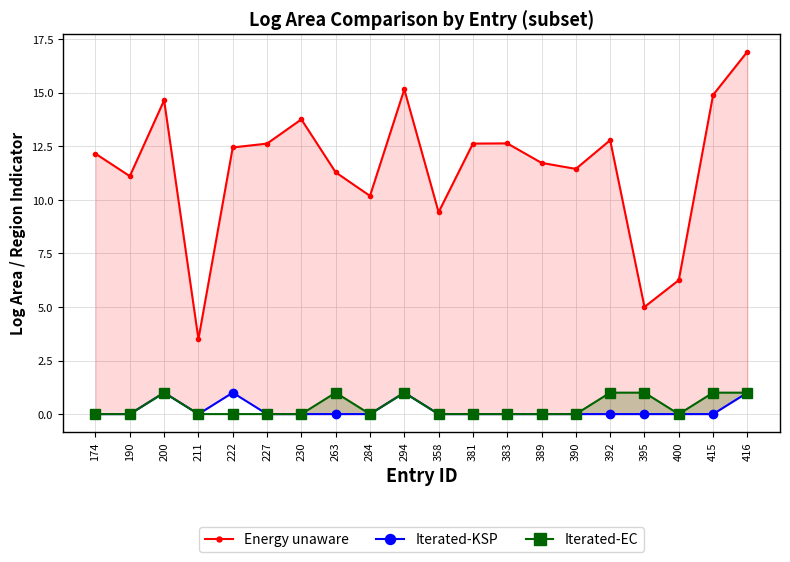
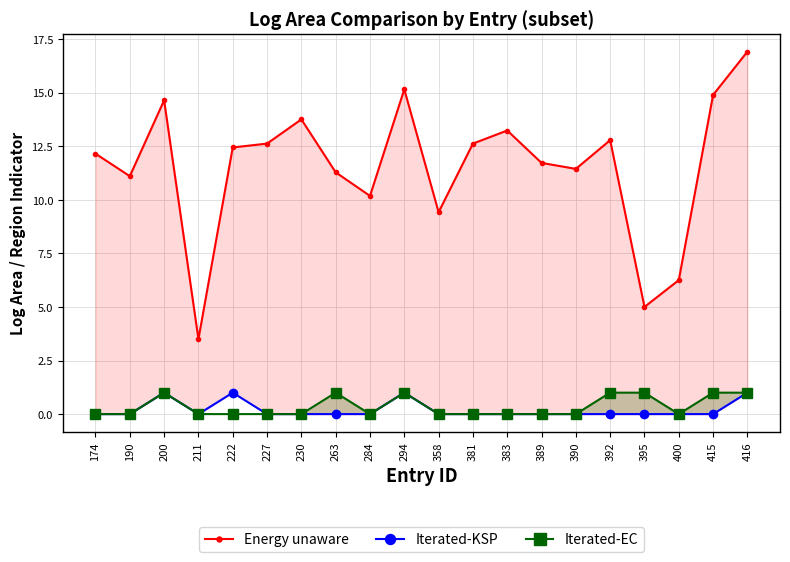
  {
    "Energy unaware": {
      "174": 12.2,
      "190": 11.1,
      "200": 14.6,
      "211": 3.5,
      "222": 12.4,
      "227": 12.6,
      "230": 13.8,
      "263": 11.3,
      "284": 10.2,
      "294": 15.2,
      "358": 9.4,
      "381": 12.6,
-     "383": 12.6,
+     "383": 13.2,
      "389": 11.7,
      "390": 11.4,
      "392": 12.8,
      "395": 5.0,
      "400": 6.3,
      "415": 14.9,
      "416": 16.9
    },
    "Iterated-KSP": {
      "222": 1.0,
      "263": 0.0,
      "392": 0.0,
      "395": 0.0,
      "415": 0.0
    },
    "Iterated-EC": {
      "222": 0.0,
      "263": 1.0,
      "392": 1.0,
      "395": 1.0,
      "415": 1.0
    }
  }
